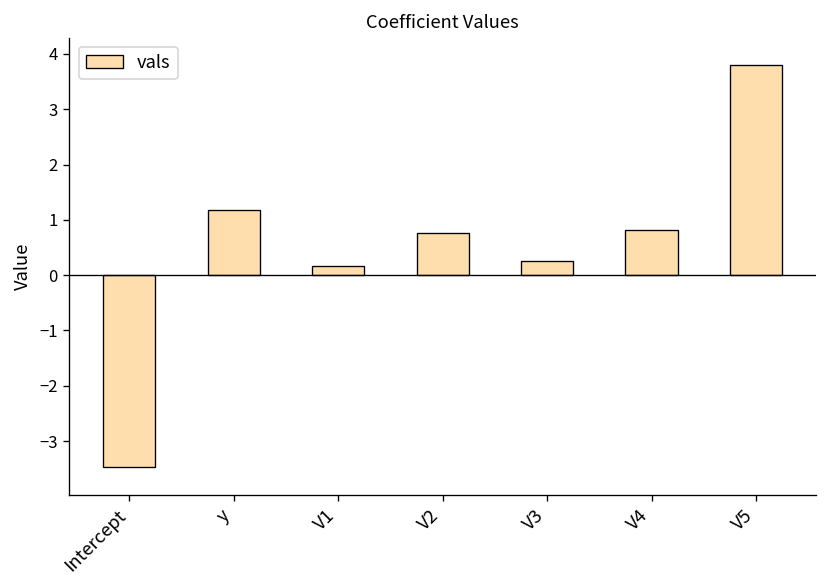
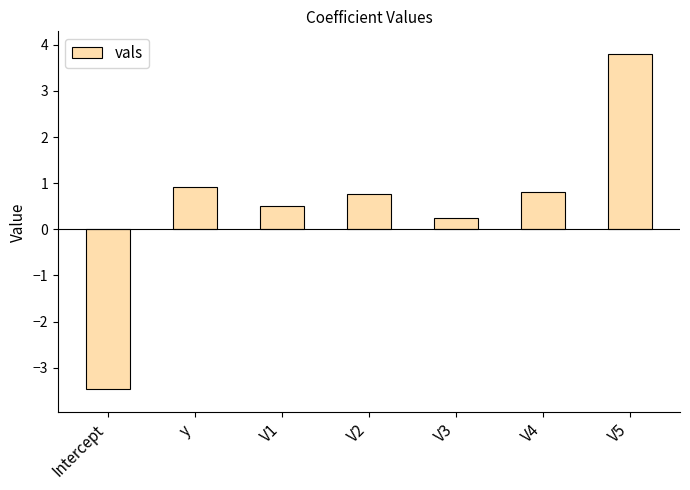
  {
    "Intercept": -3.5,
-   "y": 1.2,
-   "V1": 0.2,
+   "y": 0.9,
+   "V1": 0.5,
    "V2": 0.8,
    "V3": 0.3,
    "V4": 0.8,
    "V5": 3.8
  }
